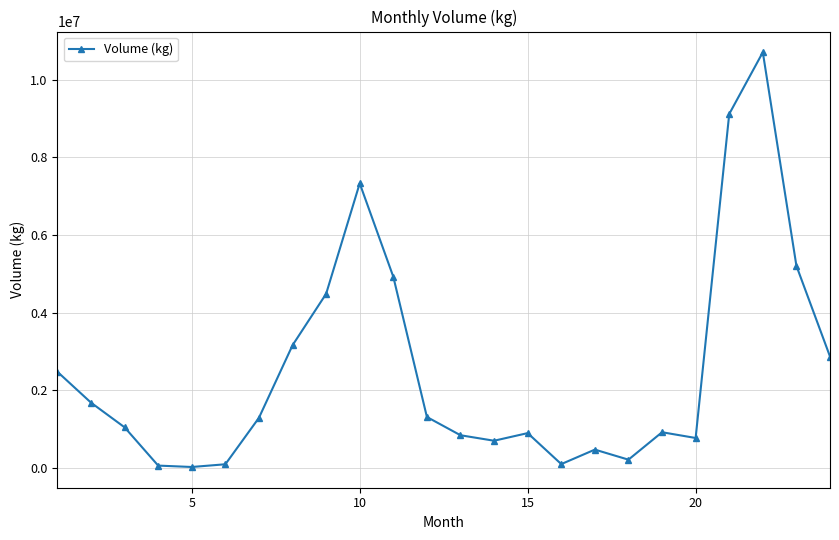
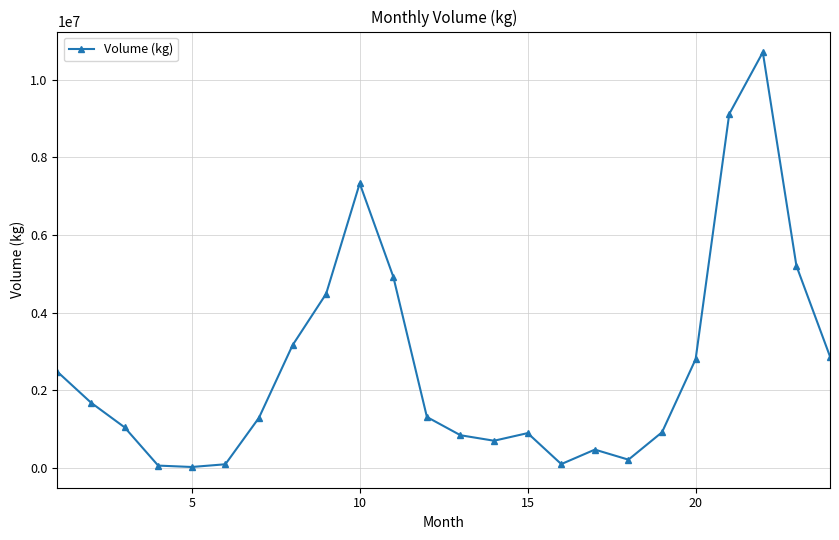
  {
    "5": 0,
    "10": 7300000,
    "15": 900000,
-   "20": 800000
+   "20": 2800000
  }
